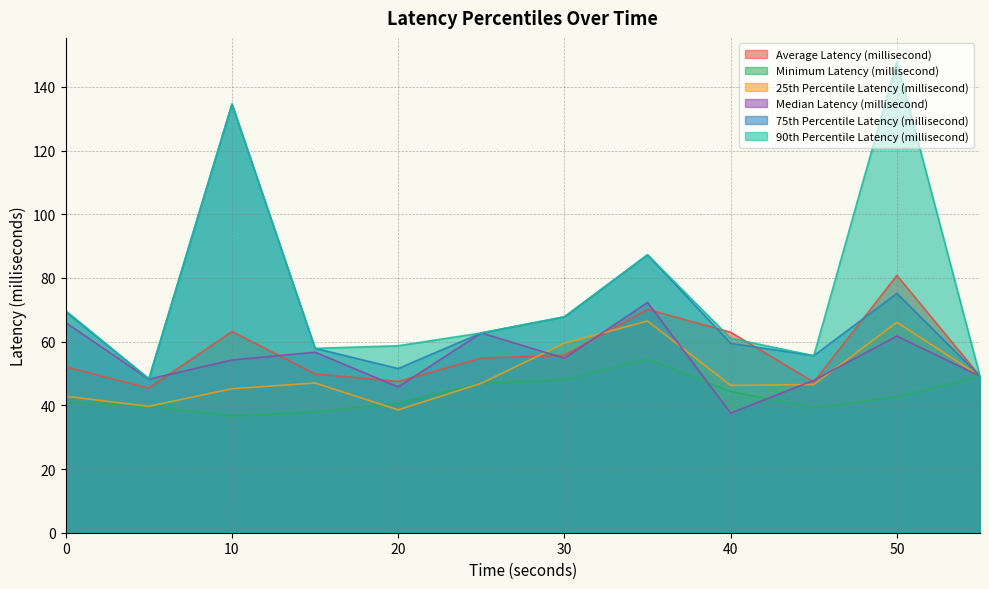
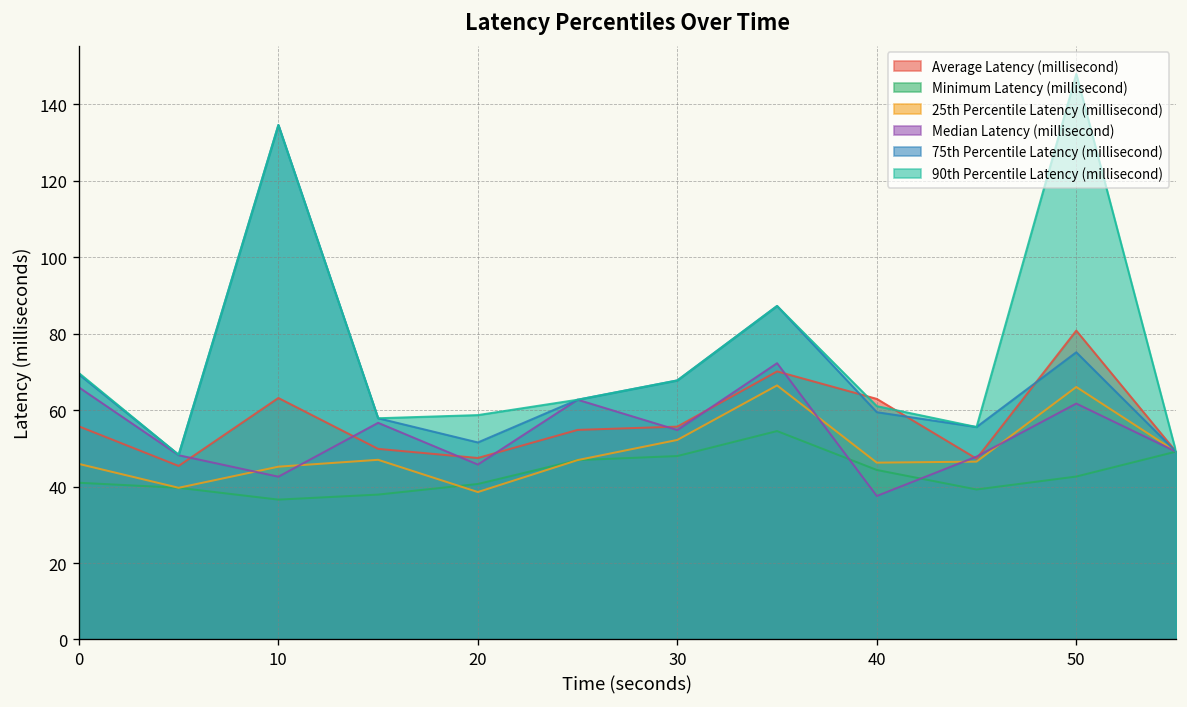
  {
    "Average Latency (millisecond)": {
-     "0": 52,
+     "0": 56,
      "10": 63,
      "20": 47,
      "30": 56,
      "40": 63,
      "50": 81
    },
    "25th Percentile Latency (millisecond)": {
-     "0": 43,
+     "0": 46,
      "10": 45,
      "20": 39,
-     "30": 59,
+     "30": 52,
      "40": 46,
      "50": 66
    },
    "Median Latency (millisecond)": {
      "0": 66,
-     "10": 54,
+     "10": 43,
      "20": 46,
      "30": 55,
      "40": 38,
      "50": 62
    }
  }
